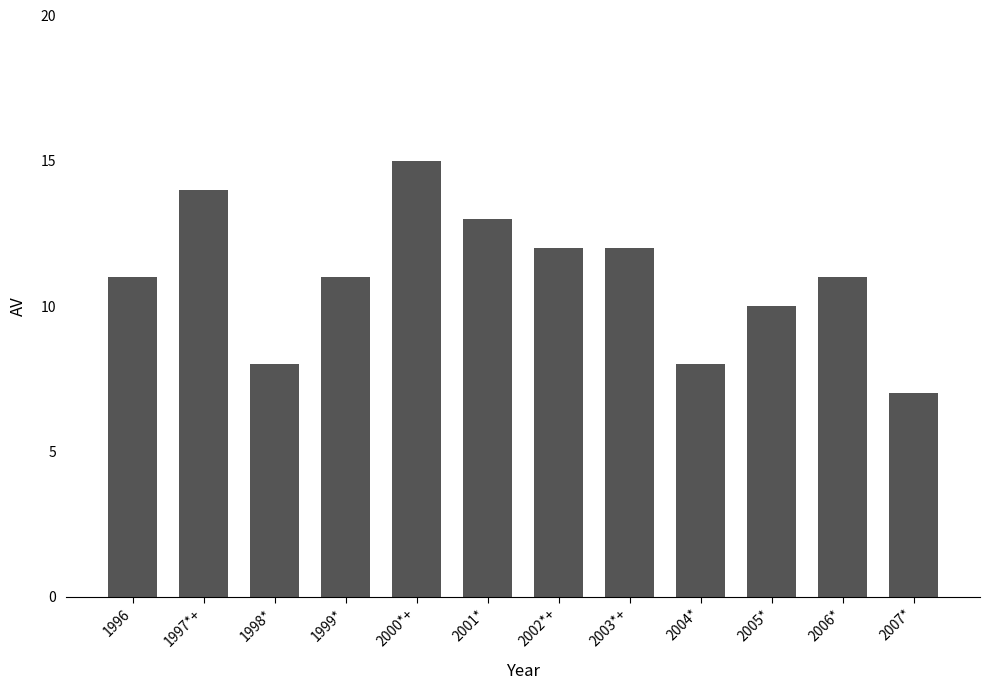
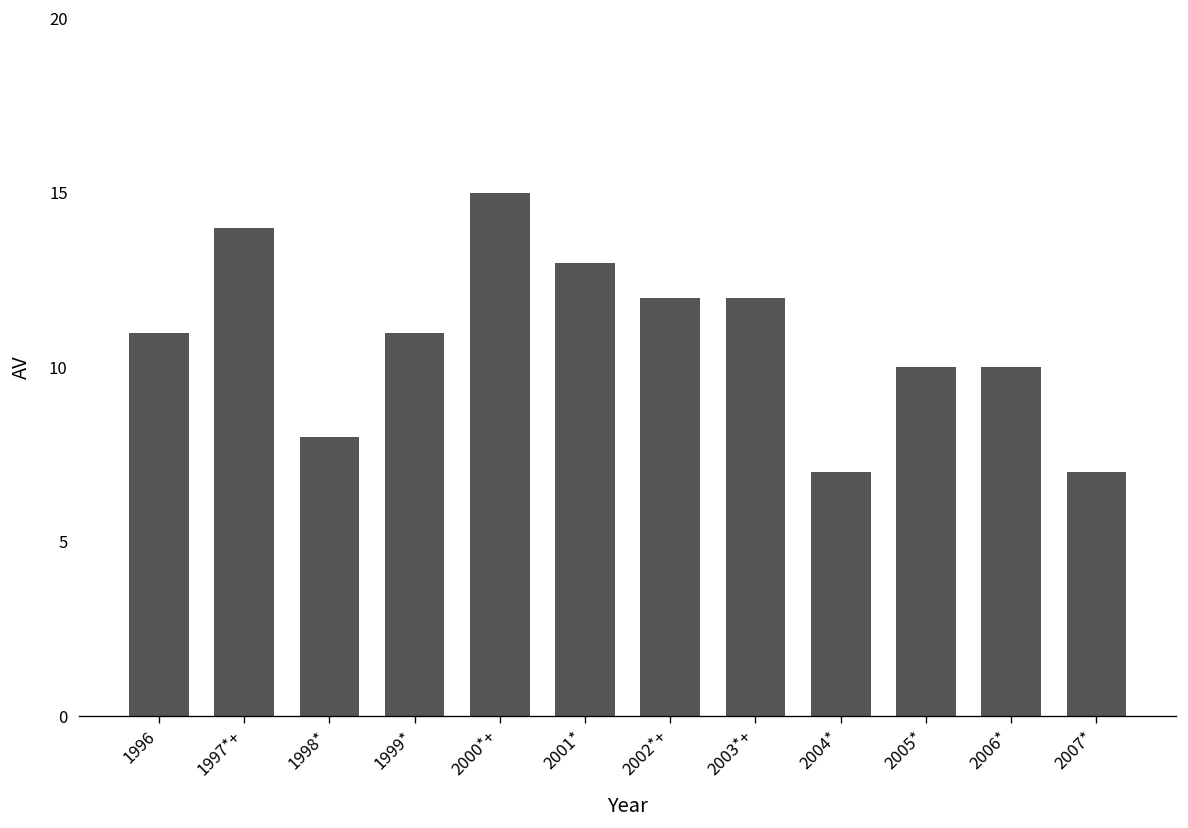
  {
    "1996": 11,
    "1997*+": 14,
    "1998*": 8,
    "1999*": 11,
    "2000*+": 15,
    "2001*": 13,
    "2002*+": 12,
    "2003*+": 12,
-   "2004*": 8,
+   "2004*": 7,
    "2005*": 10,
-   "2006*": 11,
+   "2006*": 10,
    "2007*": 7
  }
